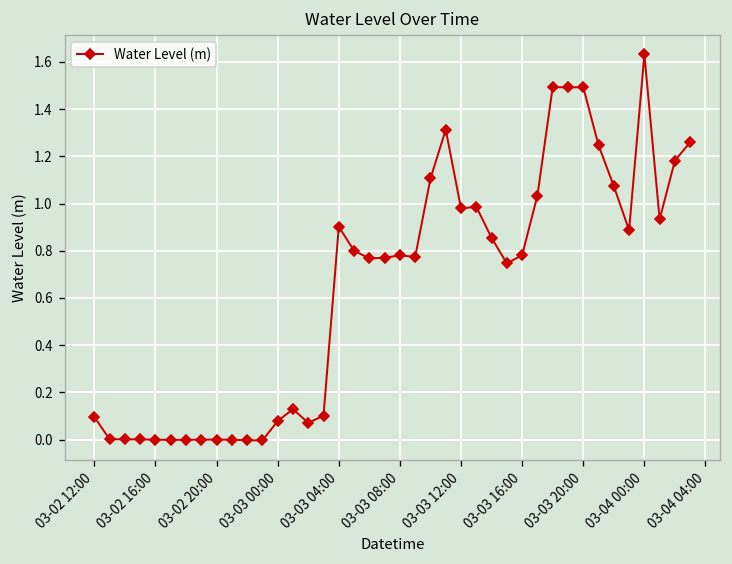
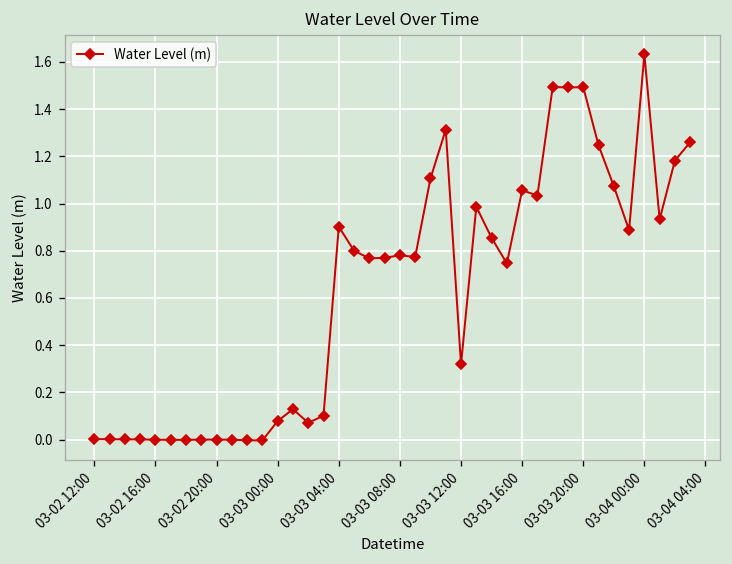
  {
-   "03-02 12:00": 0.10,
+   "03-02 12:00": 0.00,
    "03-02 16:00": 0.00,
    "03-02 20:00": 0.00,
    "03-03 00:00": 0.08,
    "03-03 04:00": 0.90,
    "03-03 08:00": 0.78,
-   "03-03 12:00": 0.98,
-   "03-03 16:00": 0.78,
+   "03-03 12:00": 0.32,
+   "03-03 16:00": 1.06,
    "03-03 20:00": 1.49,
    "03-04 00:00": 1.63
  }
